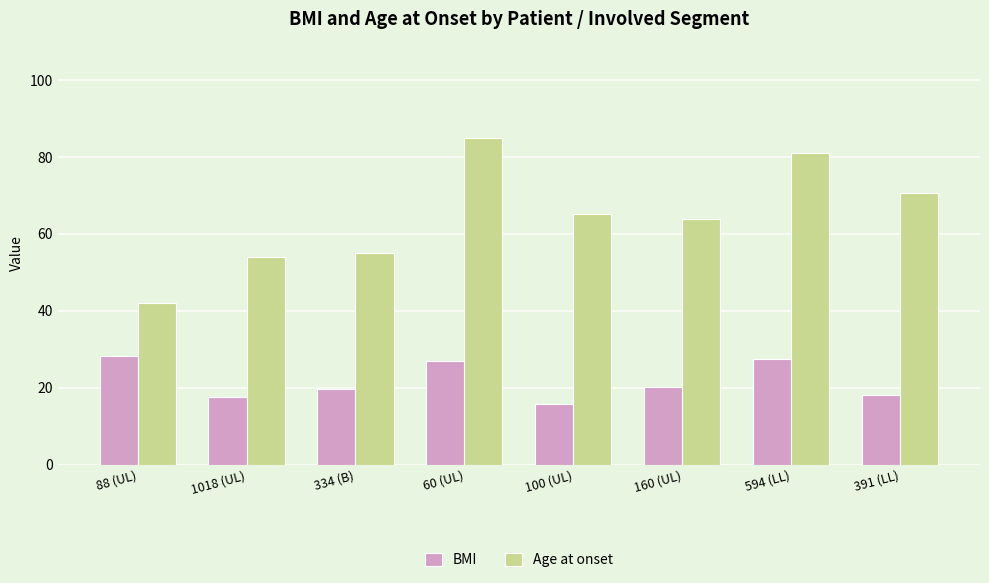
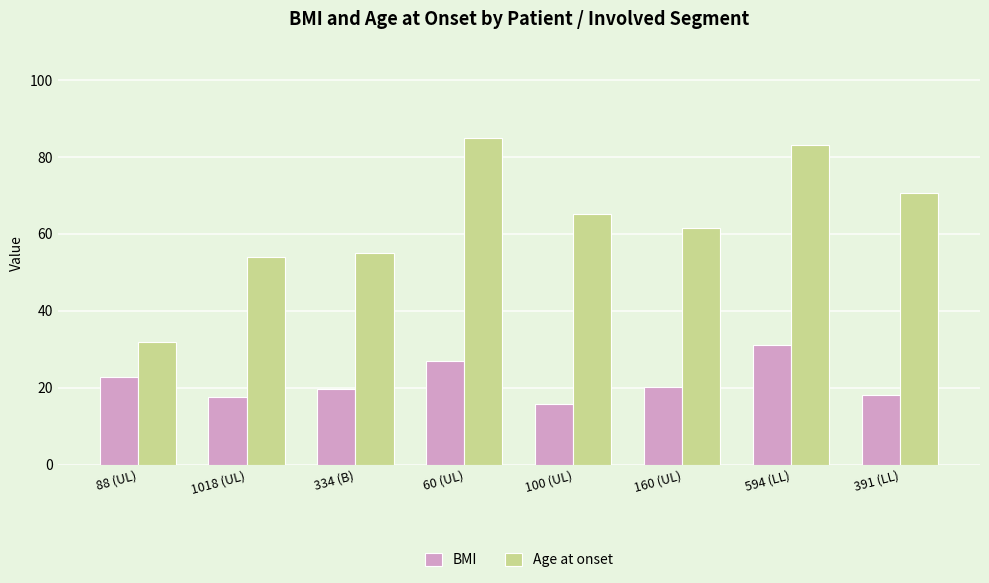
  {
    "BMI": {
-     "88 (UL)": 28,
+     "88 (UL)": 23,
      "1018 (UL)": 18,
      "334 (B)": 20,
      "60 (UL)": 27,
      "100 (UL)": 16,
      "160 (UL)": 20,
-     "594 (LL)": 28,
+     "594 (LL)": 31,
      "391 (LL)": 18
    },
    "Age at onset": {
-     "88 (UL)": 42,
+     "88 (UL)": 32,
      "1018 (UL)": 54,
      "334 (B)": 55,
      "60 (UL)": 85,
      "100 (UL)": 65,
-     "160 (UL)": 64,
-     "594 (LL)": 81,
+     "160 (UL)": 62,
+     "594 (LL)": 83,
      "391 (LL)": 71
    }
  }
